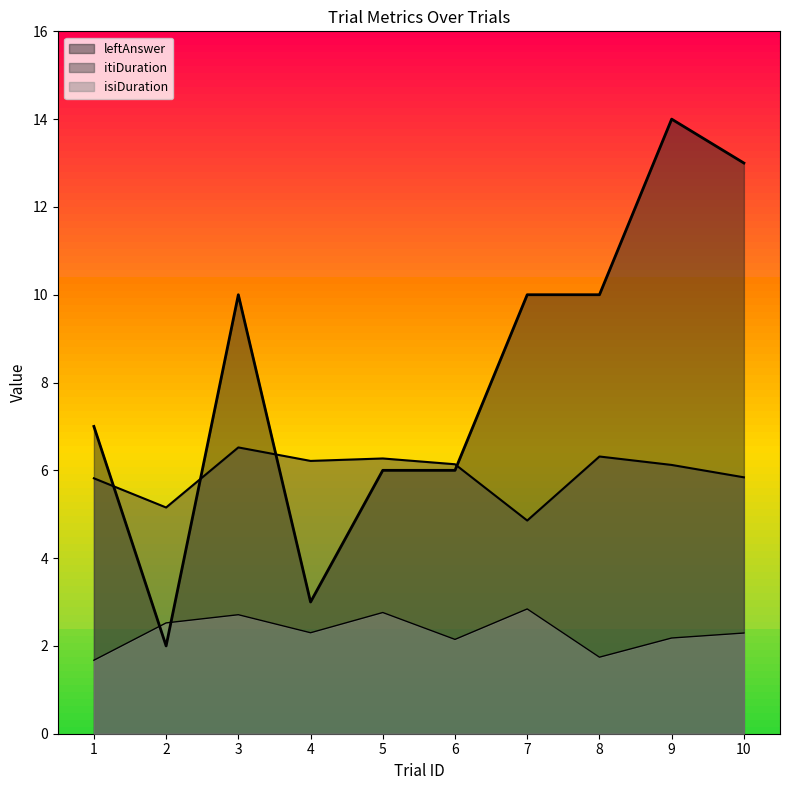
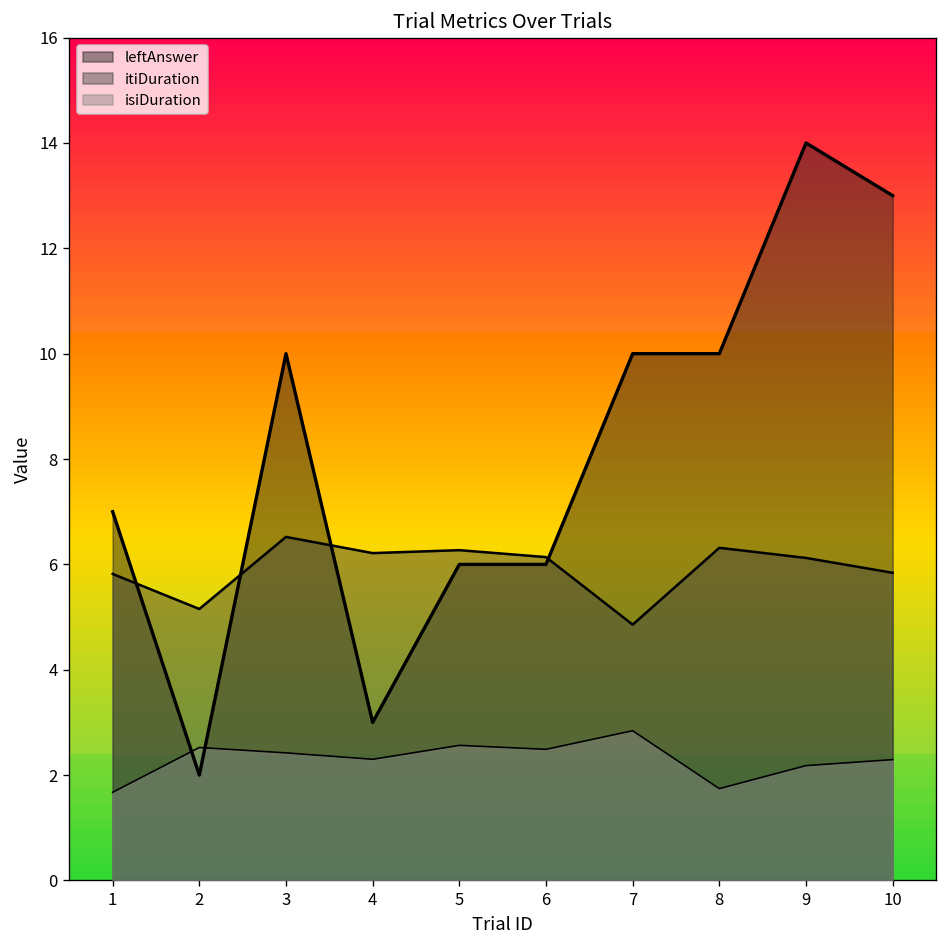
  {
    "isiDuration": {
      "1": 1.7,
      "2": 2.5,
-     "3": 2.7,
+     "3": 2.4,
      "4": 2.3,
-     "5": 2.8,
-     "6": 2.1,
+     "5": 2.6,
+     "6": 2.5,
      "7": 2.8,
      "8": 1.7,
      "9": 2.2,
      "10": 2.3
    }
  }
